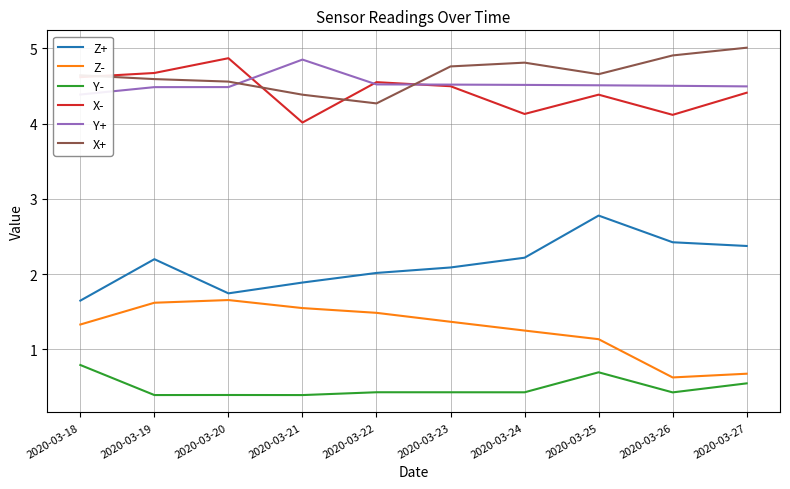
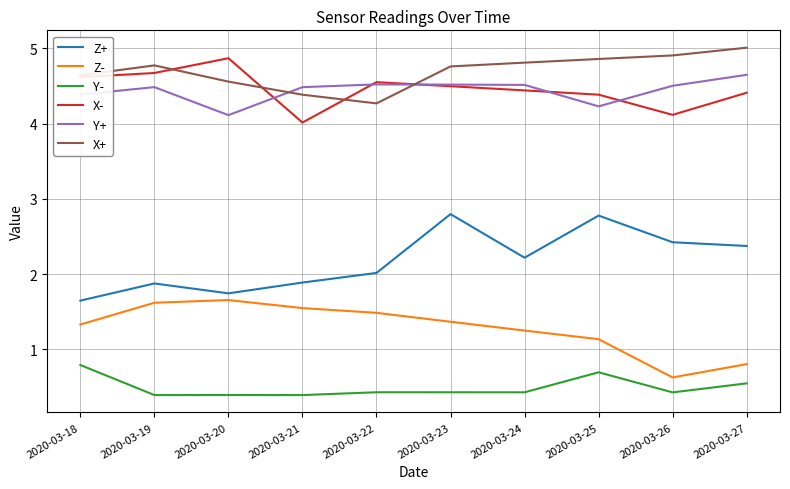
  {
    "Z+": {
      "2020-03-18": 1.6,
-     "2020-03-19": 2.2,
+     "2020-03-19": 1.9,
      "2020-03-20": 1.7,
      "2020-03-21": 1.9,
      "2020-03-22": 2.0,
-     "2020-03-23": 2.1,
+     "2020-03-23": 2.8,
      "2020-03-24": 2.2,
      "2020-03-25": 2.8,
      "2020-03-26": 2.4,
      "2020-03-27": 2.4
    },
    "Z-": {
      "2020-03-18": 1.3,
      "2020-03-19": 1.6,
      "2020-03-20": 1.7,
      "2020-03-21": 1.5,
      "2020-03-22": 1.5,
      "2020-03-23": 1.4,
      "2020-03-24": 1.3,
      "2020-03-25": 1.1,
      "2020-03-26": 0.6,
-     "2020-03-27": 0.7
+     "2020-03-27": 0.8
    },
    "Y-": {
      "2020-03-18": 0.8,
      "2020-03-19": 0.4,
      "2020-03-20": 0.4,
      "2020-03-21": 0.4,
      "2020-03-22": 0.4,
      "2020-03-23": 0.4,
      "2020-03-24": 0.4,
      "2020-03-25": 0.7,
      "2020-03-26": 0.4,
      "2020-03-27": 0.5
    },
    "X-": {
      "2020-03-19": 4.7,
      "2020-03-20": 4.9,
      "2020-03-21": 4.0,
-     "2020-03-24": 4.1,
+     "2020-03-24": 4.4,
      "2020-03-25": 4.4,
      "2020-03-26": 4.1,
      "2020-03-27": 4.4
    },
    "Y+": {
      "2020-03-19": 4.5,
-     "2020-03-20": 4.5,
-     "2020-03-21": 4.9,
+     "2020-03-20": 4.1,
+     "2020-03-21": 4.5,
      "2020-03-24": 4.5,
-     "2020-03-25": 4.5,
+     "2020-03-25": 4.2,
      "2020-03-26": 4.5,
-     "2020-03-27": 4.5
+     "2020-03-27": 4.6
    },
    "X+": {
-     "2020-03-19": 4.6,
+     "2020-03-19": 4.8,
      "2020-03-20": 4.6,
      "2020-03-21": 4.4,
      "2020-03-22": 4.3,
      "2020-03-23": 4.8,
      "2020-03-24": 4.8,
-     "2020-03-25": 4.7,
+     "2020-03-25": 4.9,
      "2020-03-26": 4.9,
      "2020-03-27": 5.0
    }
  }
